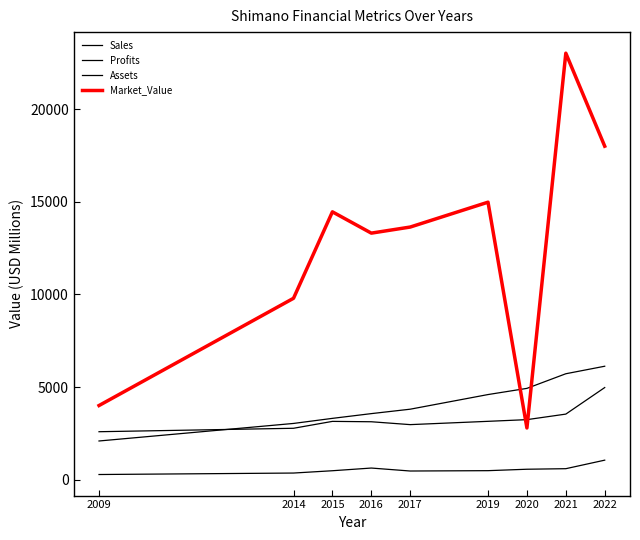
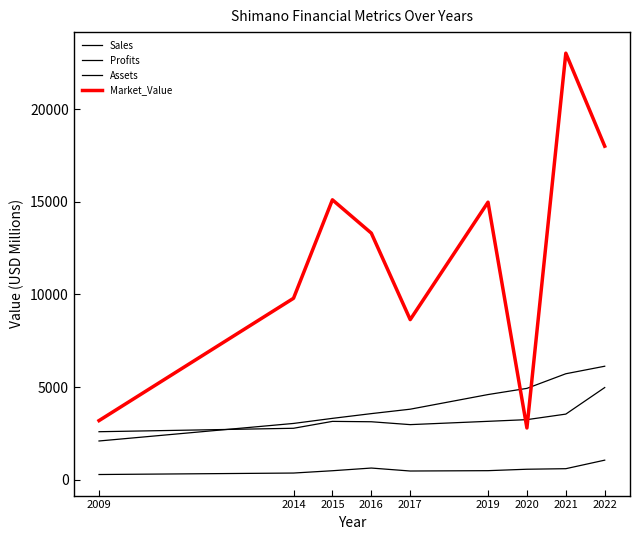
  {
    "Market_Value": {
-     "2009": 4000,
+     "2009": 3200,
      "2014": 9800,
-     "2015": 14500,
+     "2015": 15100,
      "2016": 13300,
-     "2017": 13600,
+     "2017": 8600,
      "2019": 15000,
      "2020": 2800,
      "2021": 23000,
      "2022": 18000
    }
  }
